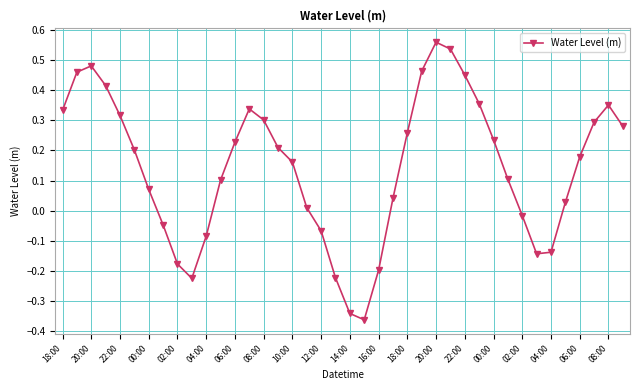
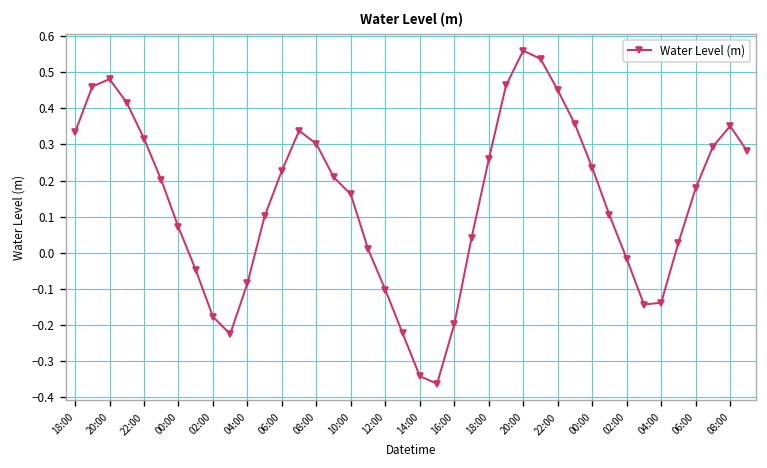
  {
    "10:00": 0.16,
-   "12:00": -0.07,
+   "12:00": -0.10,
    "14:00": -0.34,
    "16:00": -0.20
  }
